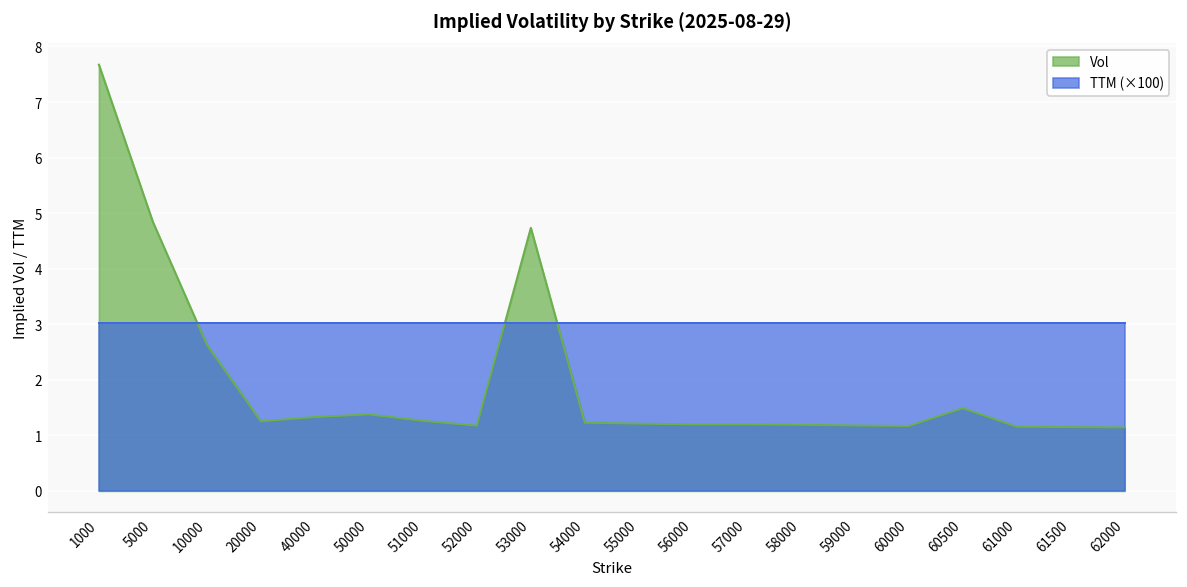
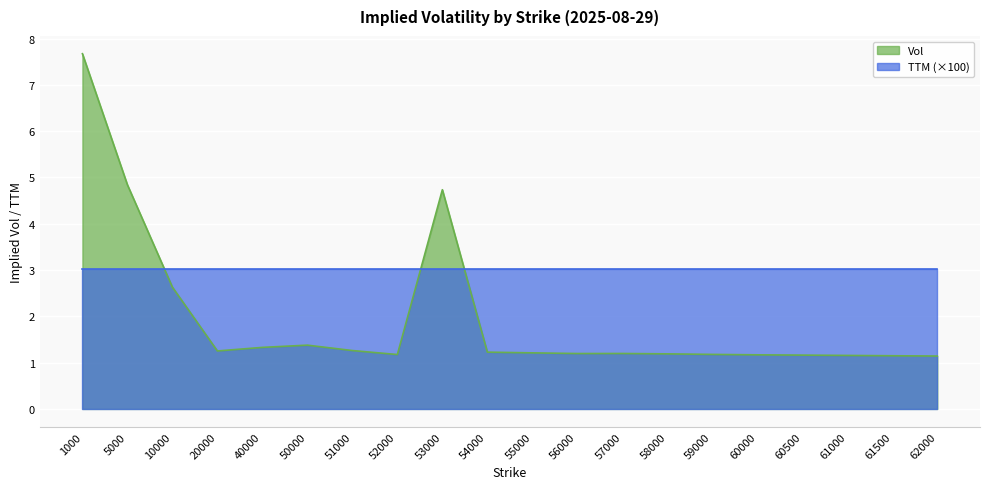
  {
    "Vol": {
      "1000": 7.7,
      "5000": 4.8,
      "10000": 2.6,
      "20000": 1.3,
      "40000": 1.3,
      "50000": 1.4,
      "51000": 1.3,
      "52000": 1.2,
      "53000": 4.7,
      "54000": 1.2,
      "55000": 1.2,
      "56000": 1.2,
      "57000": 1.2,
      "58000": 1.2,
      "59000": 1.2,
      "60000": 1.2,
-     "60500": 1.5,
+     "60500": 1.2,
      "61000": 1.2,
      "61500": 1.1,
      "62000": 1.1
    },
    "TTM (×100)": {
      "1000": 3.0,
      "5000": 3.0,
      "10000": 3.0,
      "20000": 3.0,
      "40000": 3.0,
      "50000": 3.0,
      "51000": 3.0,
      "52000": 3.0,
      "53000": 3.0,
      "54000": 3.0,
      "55000": 3.0,
      "56000": 3.0,
      "57000": 3.0,
      "58000": 3.0,
      "59000": 3.0,
      "60000": 3.0,
      "60500": 3.0,
      "61000": 3.0,
      "61500": 3.0,
      "62000": 3.0
    }
  }
